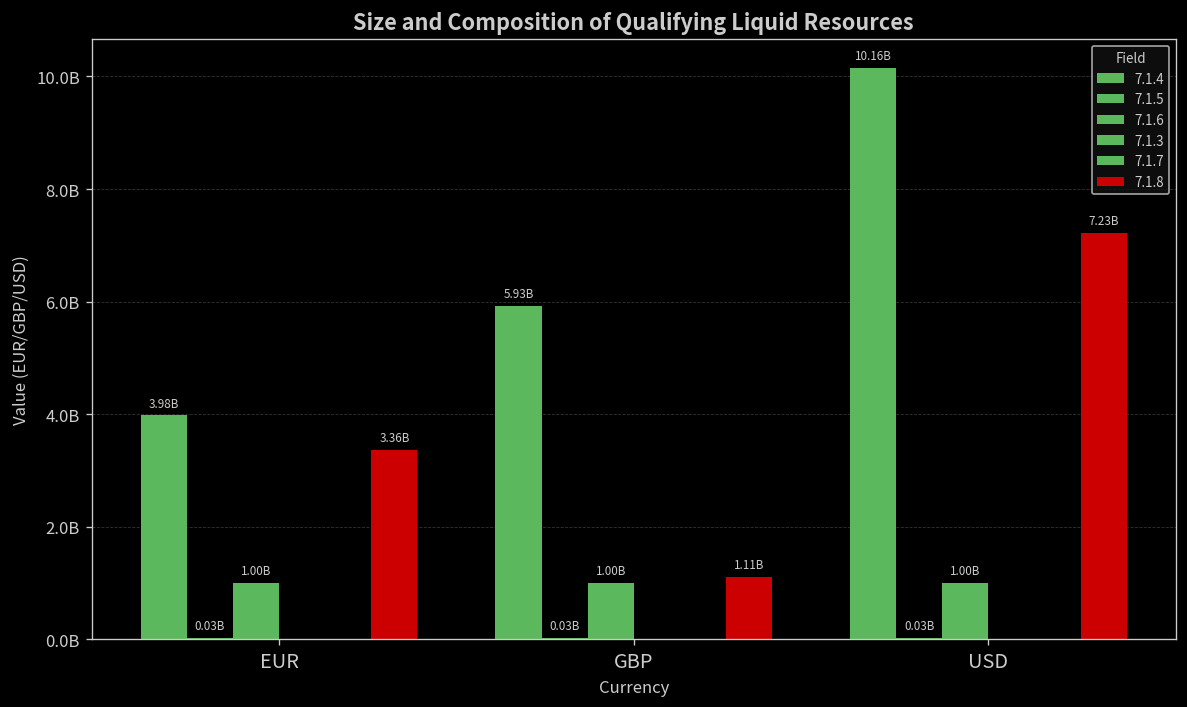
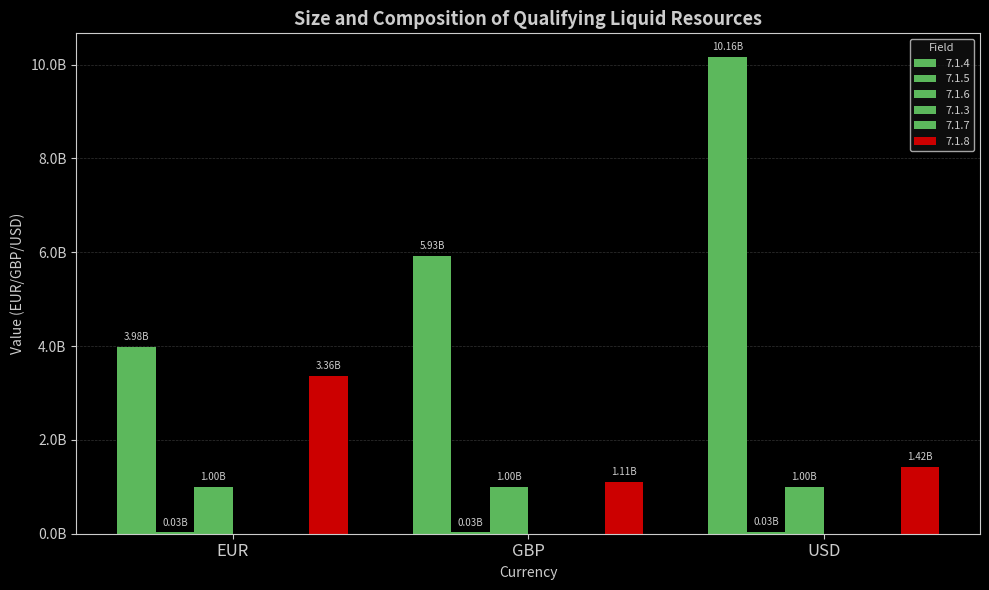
  {
    "7.1.8": {
      "EUR": "3.36B",
      "GBP": "1.11B",
-     "USD": "7.23B"
+     "USD": "1.42B"
    }
  }
